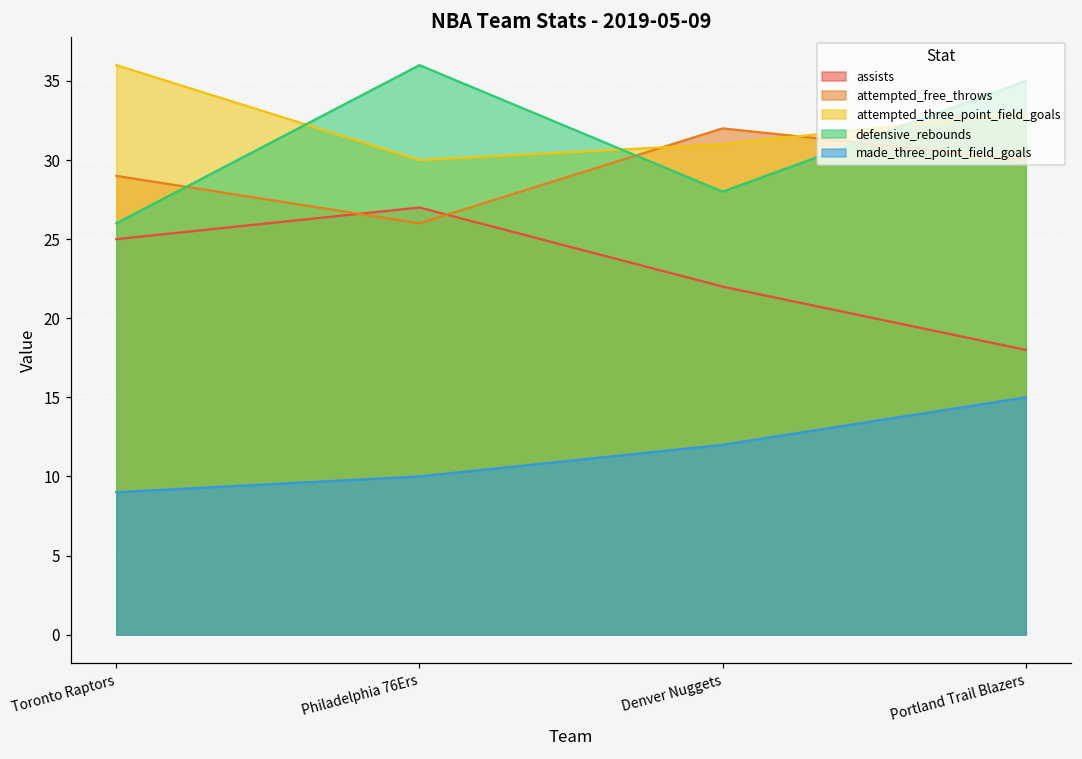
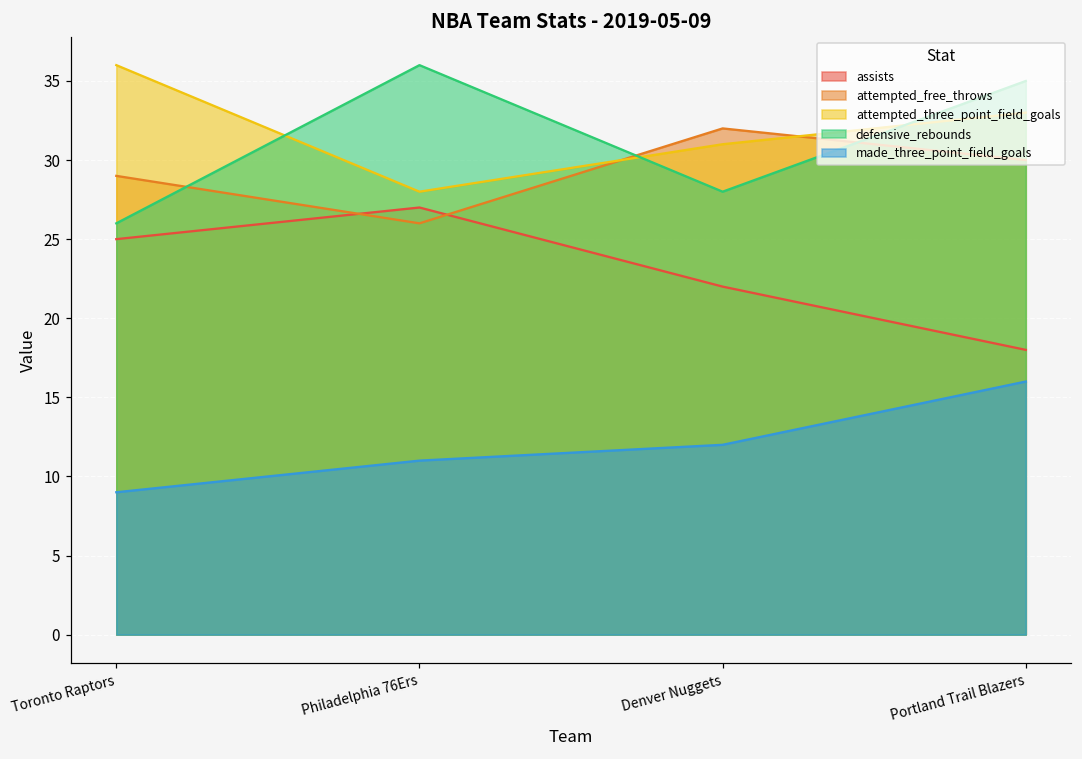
  {
    "attempted_three_point_field_goals": {
      "Toronto Raptors": 36,
-     "Philadelphia 76Ers": 30,
+     "Philadelphia 76Ers": 28,
      "Denver Nuggets": 31
    },
    "defensive_rebounds": {
      "Toronto Raptors": 26,
      "Philadelphia 76Ers": 36,
      "Denver Nuggets": 28
    },
    "made_three_point_field_goals": {
      "Toronto Raptors": 9,
-     "Philadelphia 76Ers": 10,
+     "Philadelphia 76Ers": 11,
      "Denver Nuggets": 12,
-     "Portland Trail Blazers": 15
+     "Portland Trail Blazers": 16
    }
  }
